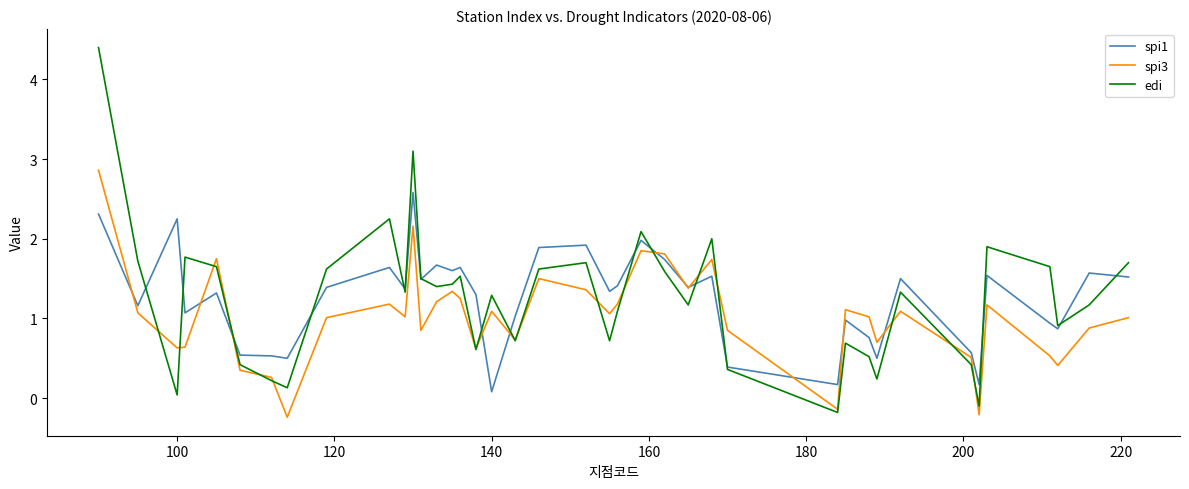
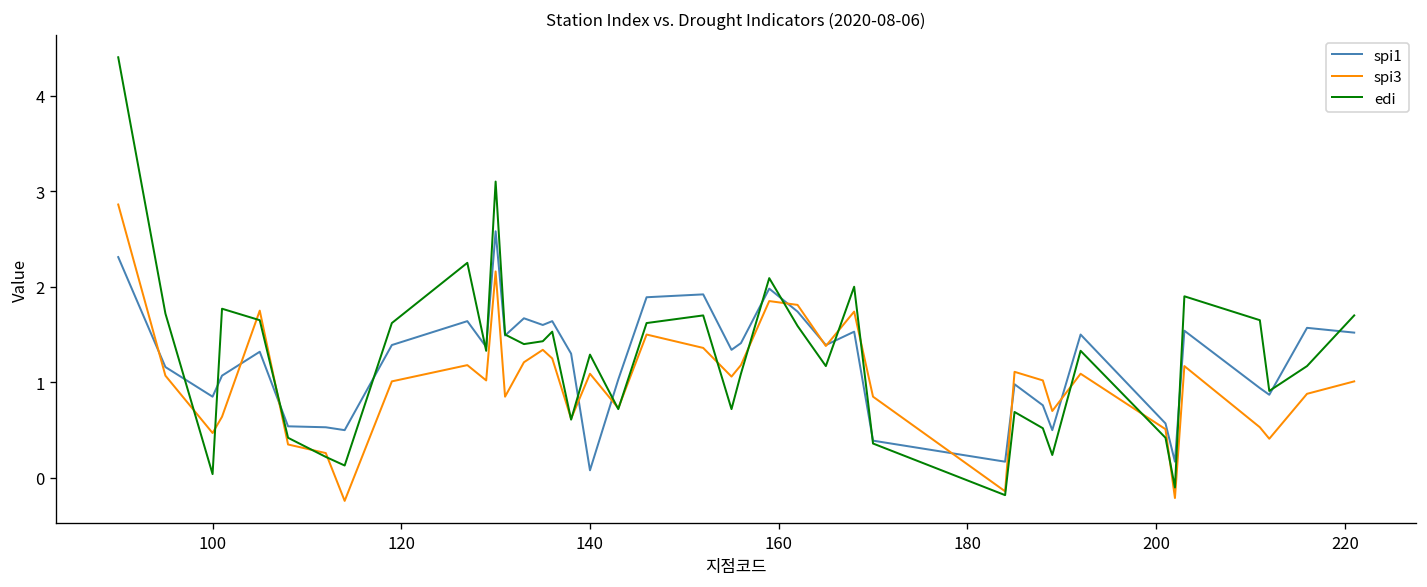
  {
    "spi1": {
-     "100": 2.3,
+     "100": 0.9,
      "140": 0.1
    },
    "spi3": {
-     "100": 0.6,
+     "100": 0.5,
      "140": 1.1
    },
    "edi": {
      "100": 0.0,
      "140": 1.3
    }
  }
